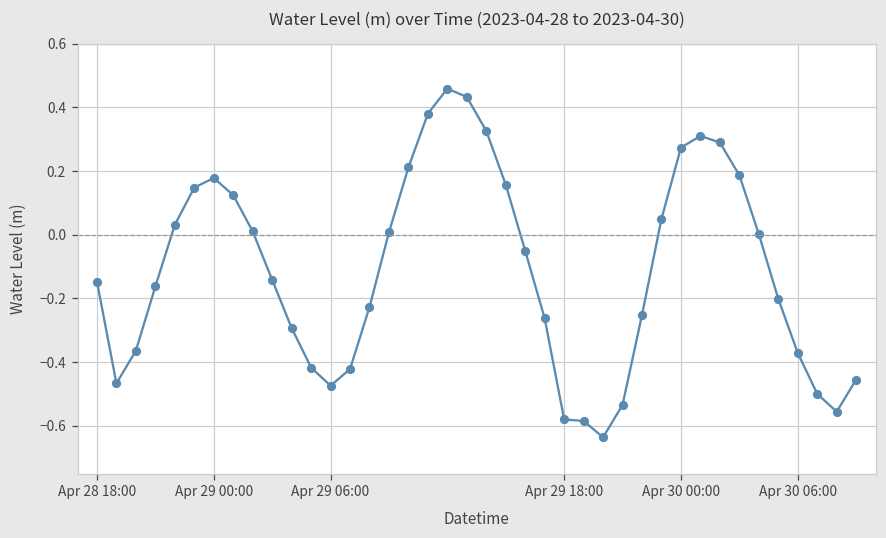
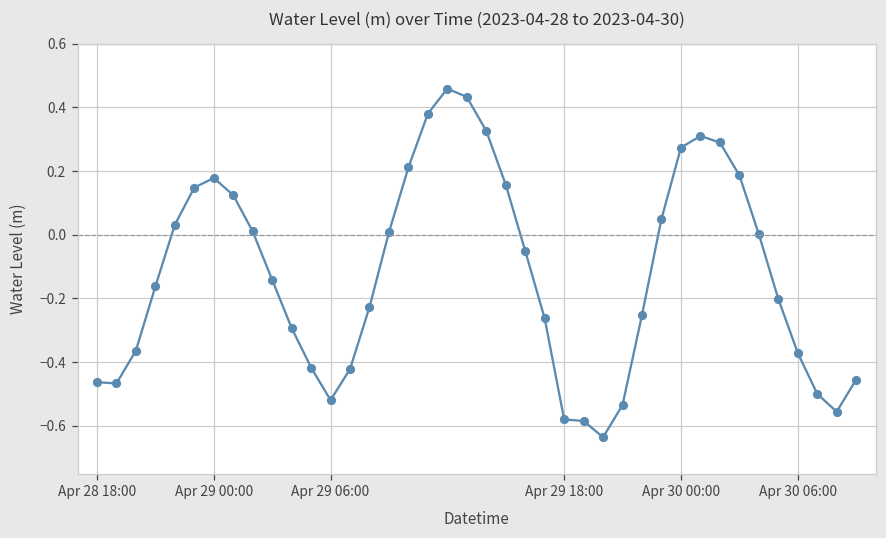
  {
-   "Apr 28 18:00": -0.15,
+   "Apr 28 18:00": -0.46,
    "Apr 29 00:00": 0.18,
-   "Apr 29 06:00": -0.47,
+   "Apr 29 06:00": -0.52,
    "Apr 29 18:00": -0.58,
    "Apr 30 00:00": 0.27,
    "Apr 30 06:00": -0.37
  }
